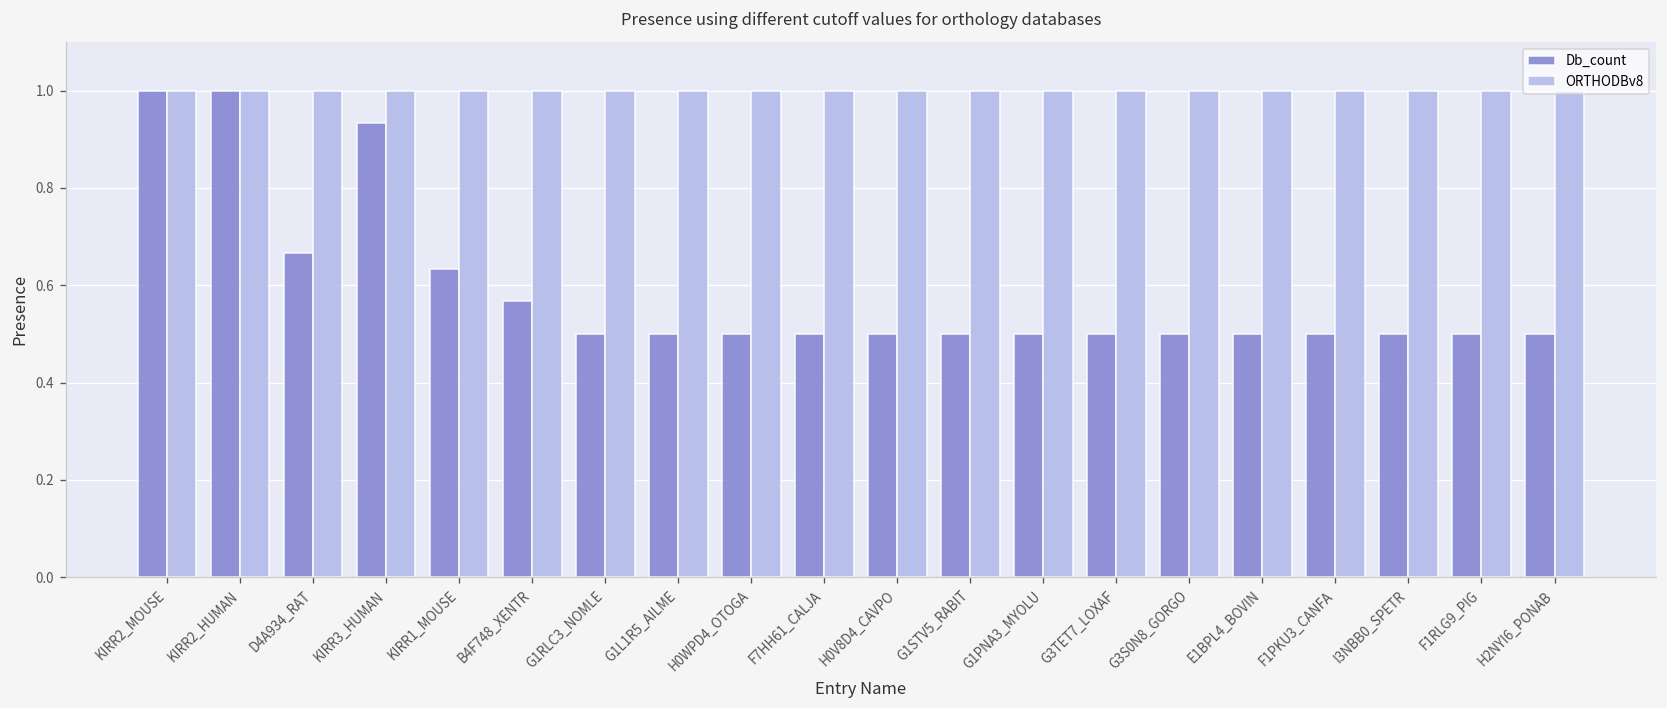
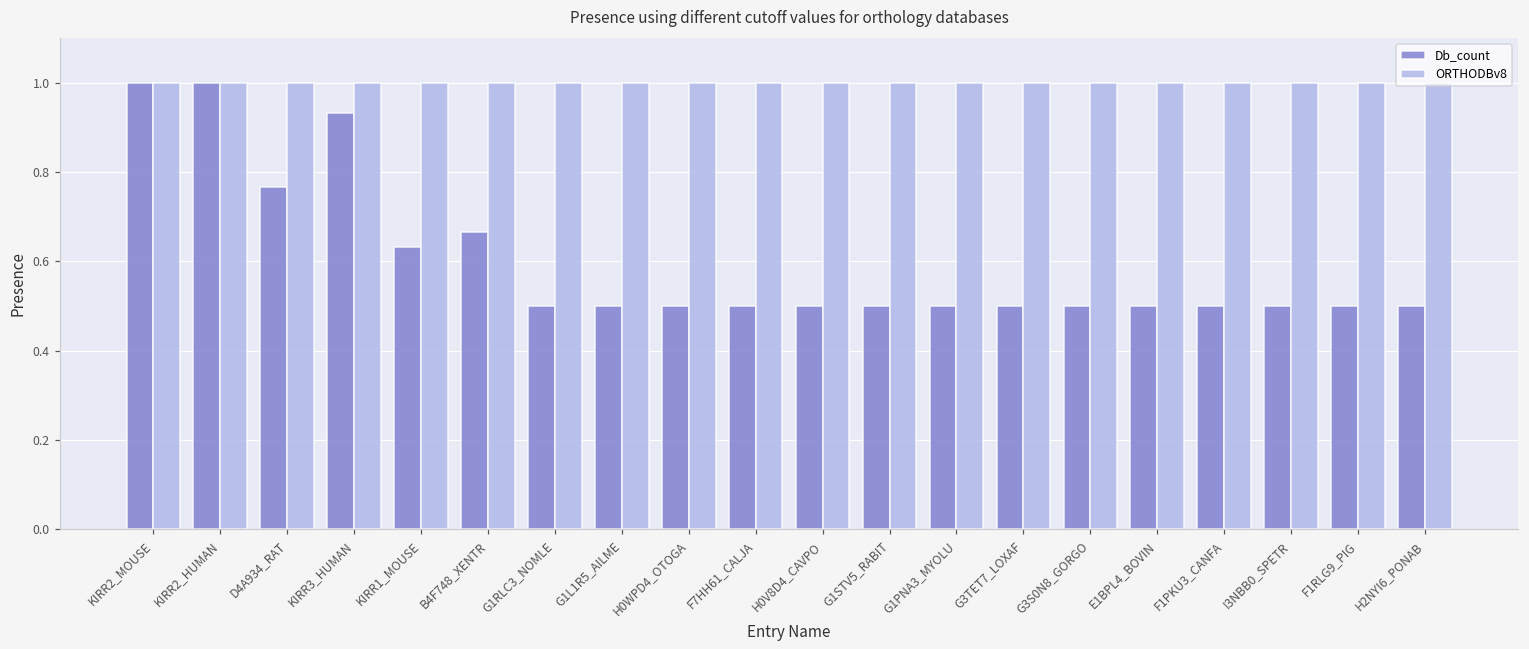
  {
    "Db_count": {
      "KIRR2_MOUSE": 1.00,
      "KIRR2_HUMAN": 1.00,
-     "D4A934_RAT": 0.67,
+     "D4A934_RAT": 0.77,
      "KIRR3_HUMAN": 0.93,
      "KIRR1_MOUSE": 0.63,
-     "B4F748_XENTR": 0.57,
+     "B4F748_XENTR": 0.67,
      "G1RLC3_NOMLE": 0.50,
      "G1L1R5_AILME": 0.50,
      "H0WPD4_OTOGA": 0.50,
      "F7HH61_CALJA": 0.50,
      "H0V8D4_CAVPO": 0.50,
      "G1STV5_RABIT": 0.50,
      "G1PNA3_MYOLU": 0.50,
      "G3TET7_LOXAF": 0.50,
      "G3S0N8_GORGO": 0.50,
      "E1BPL4_BOVIN": 0.50,
      "F1PKU3_CANFA": 0.50,
      "I3NBB0_SPETR": 0.50,
      "F1RLG9_PIG": 0.50,
      "H2NYI6_PONAB": 0.50
    },
    "ORTHODBv8": {
      "KIRR2_MOUSE": 1.00,
      "KIRR2_HUMAN": 1.00,
      "D4A934_RAT": 1.00,
      "KIRR3_HUMAN": 1.00,
      "KIRR1_MOUSE": 1.00,
      "B4F748_XENTR": 1.00,
      "G1RLC3_NOMLE": 1.00,
      "G1L1R5_AILME": 1.00,
      "H0WPD4_OTOGA": 1.00,
      "F7HH61_CALJA": 1.00,
      "H0V8D4_CAVPO": 1.00,
      "G1STV5_RABIT": 1.00,
      "G1PNA3_MYOLU": 1.00,
      "G3TET7_LOXAF": 1.00,
      "G3S0N8_GORGO": 1.00,
      "E1BPL4_BOVIN": 1.00,
      "F1PKU3_CANFA": 1.00,
      "I3NBB0_SPETR": 1.00,
      "F1RLG9_PIG": 1.00,
      "H2NYI6_PONAB": 1.00
    }
  }
